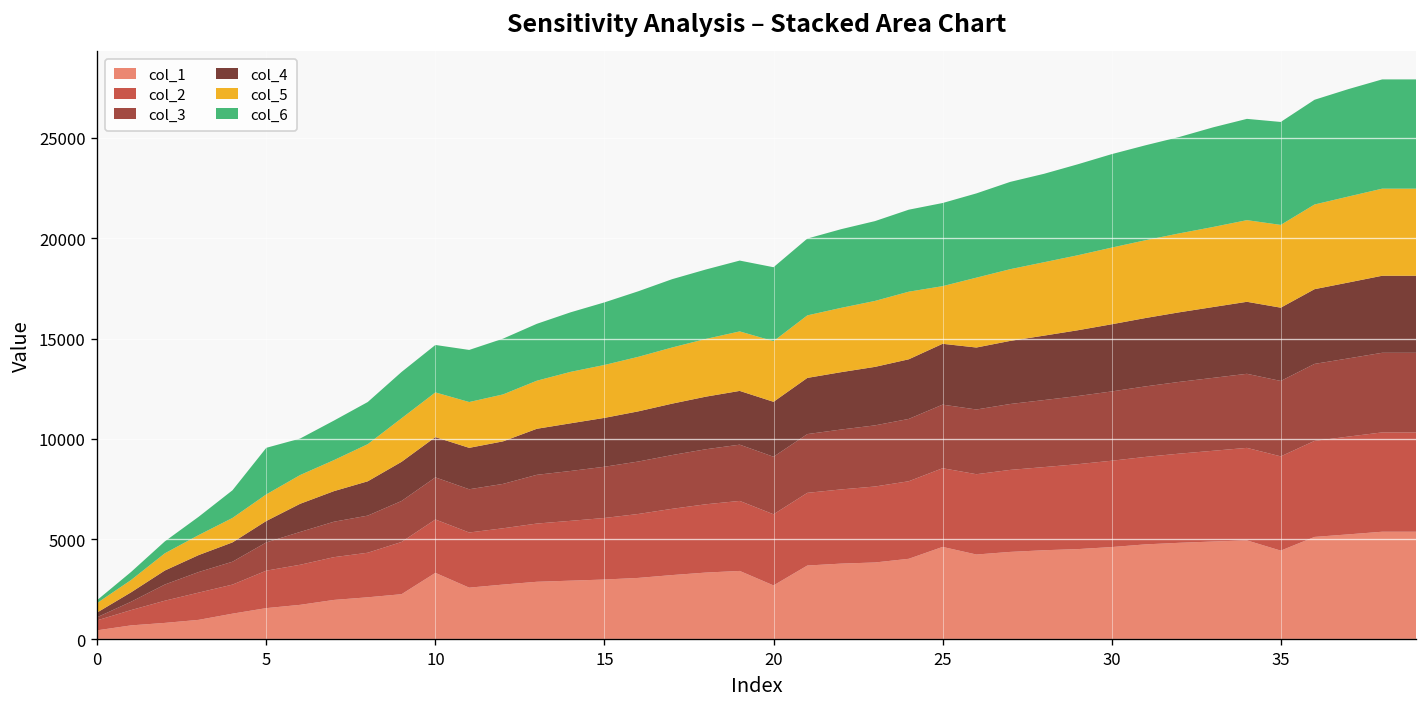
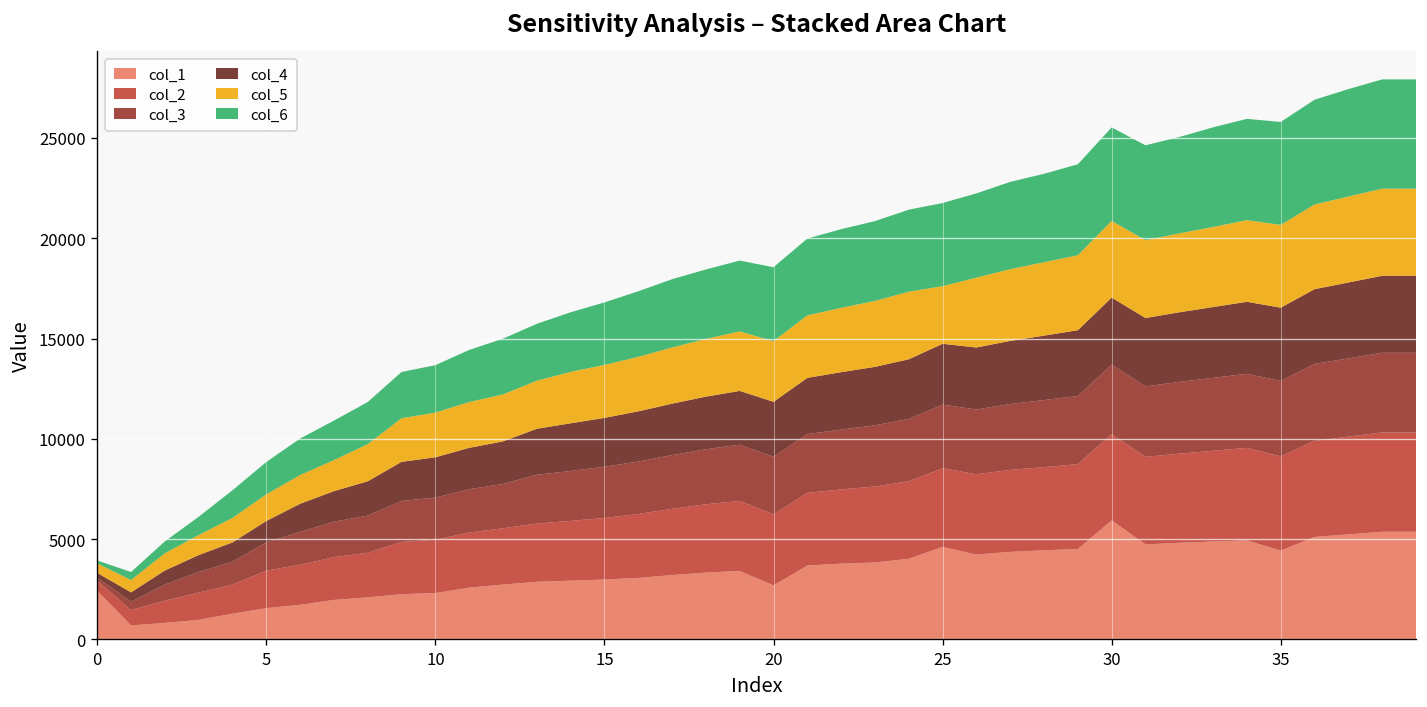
  {
    "col_1": {
-     "0": 500,
+     "0": 2400,
      "5": 1600,
-     "10": 3300,
+     "10": 2300,
      "15": 3000,
      "20": 2700,
      "25": 4600,
-     "30": 4600,
+     "30": 5900,
      "35": 4400
    },
    "col_5": {
      "5": 1300,
      "10": 2200,
      "15": 2600,
      "20": 3000,
      "25": 2900,
      "30": 3800,
      "35": 4100
    },
    "col_6": {
-     "5": 2300,
+     "5": 1600,
      "10": 2400,
      "15": 3100,
      "20": 3700,
      "25": 4100,
      "30": 4700,
      "35": 5100
    }
  }
